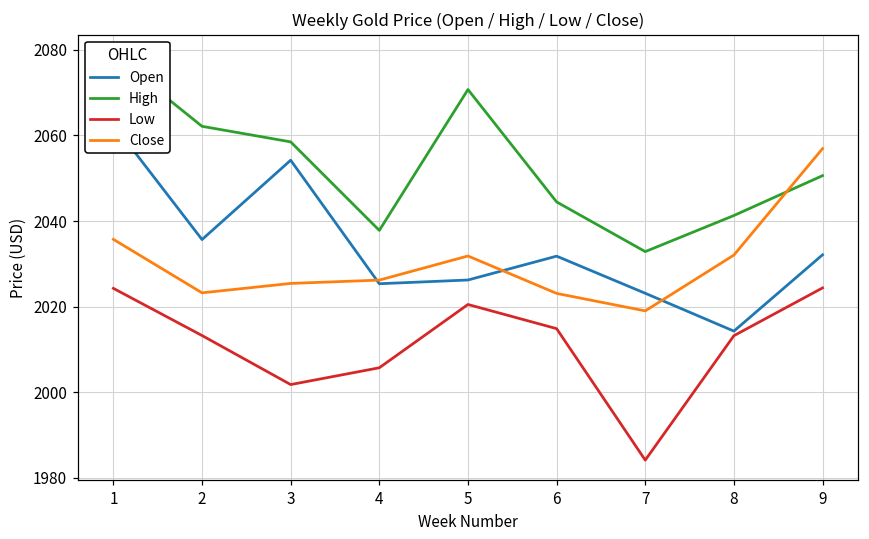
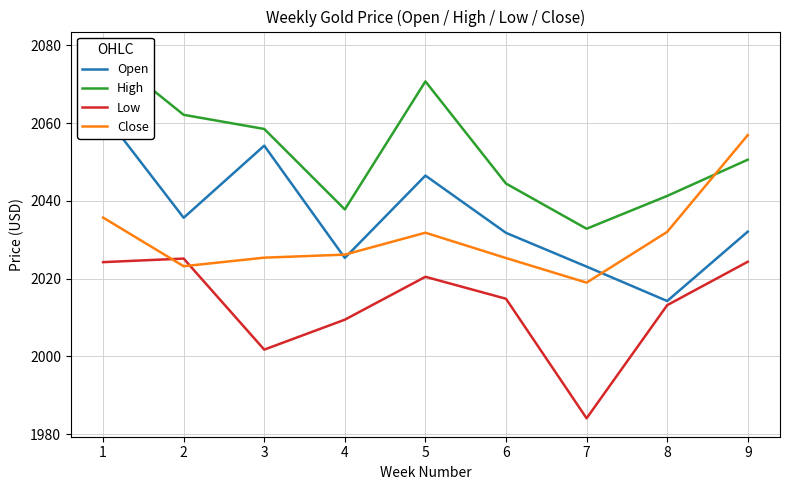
  {
    "Open": {
      "2": 2036,
      "3": 2054,
      "4": 2025,
-     "5": 2026,
+     "5": 2047,
      "6": 2032,
      "7": 2023,
      "8": 2014,
      "9": 2032
    },
    "High": {
      "2": 2062,
      "3": 2059,
      "4": 2038,
      "5": 2071,
      "6": 2044,
      "7": 2033,
      "8": 2041,
      "9": 2051
    },
    "Low": {
      "1": 2024,
-     "2": 2013,
+     "2": 2025,
      "3": 2002,
-     "4": 2006,
+     "4": 2009,
      "5": 2020,
      "6": 2015,
      "7": 1984,
      "8": 2013,
      "9": 2024
    },
    "Close": {
      "1": 2036,
      "2": 2023,
      "3": 2025,
      "4": 2026,
      "5": 2032,
-     "6": 2023,
+     "6": 2025,
      "7": 2019,
      "8": 2032,
      "9": 2057
    }
  }
